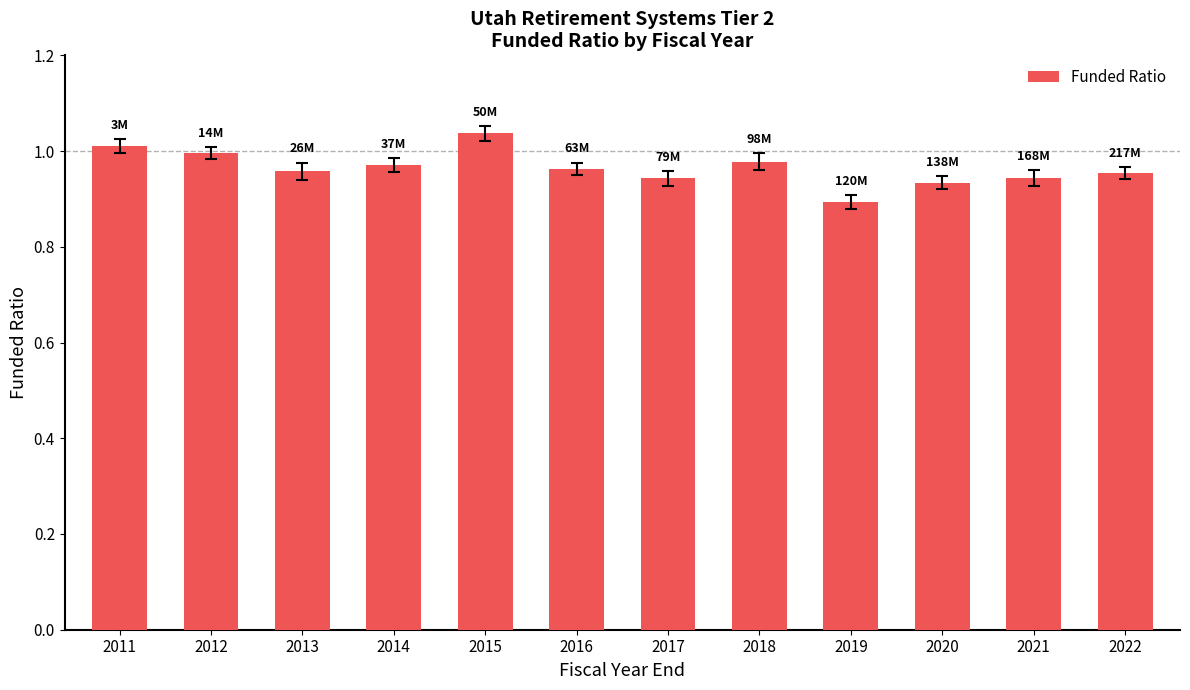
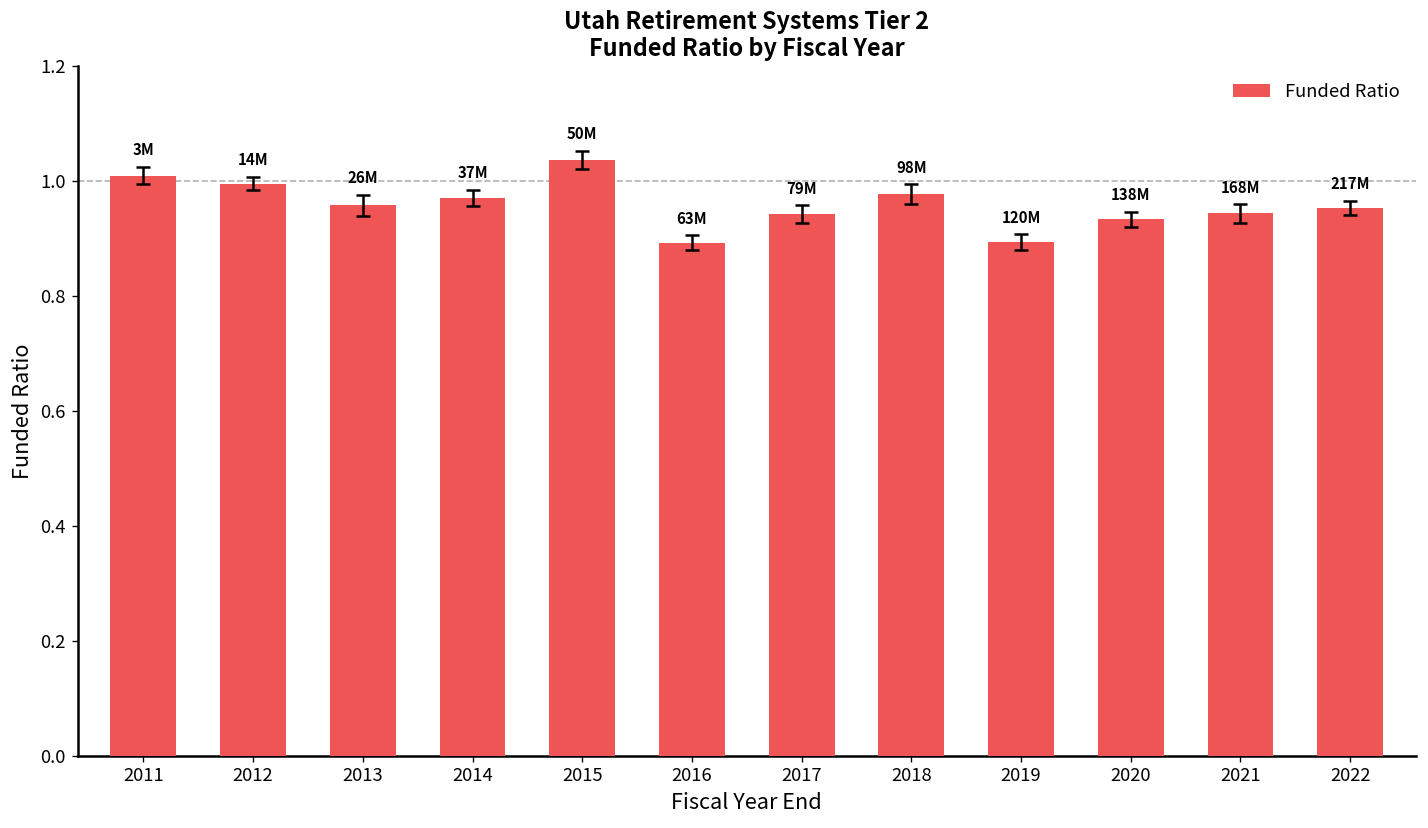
  {
    "Funded Ratio": {
      "2011": 1.01,
      "2012": 1.00,
      "2013": 0.96,
      "2014": 0.97,
      "2015": 1.04,
-     "2016": 0.96,
+     "2016": 0.89,
      "2017": 0.94,
      "2019": 0.89,
      "2020": 0.93,
      "2021": 0.94,
      "2022": 0.95
    }
  }
